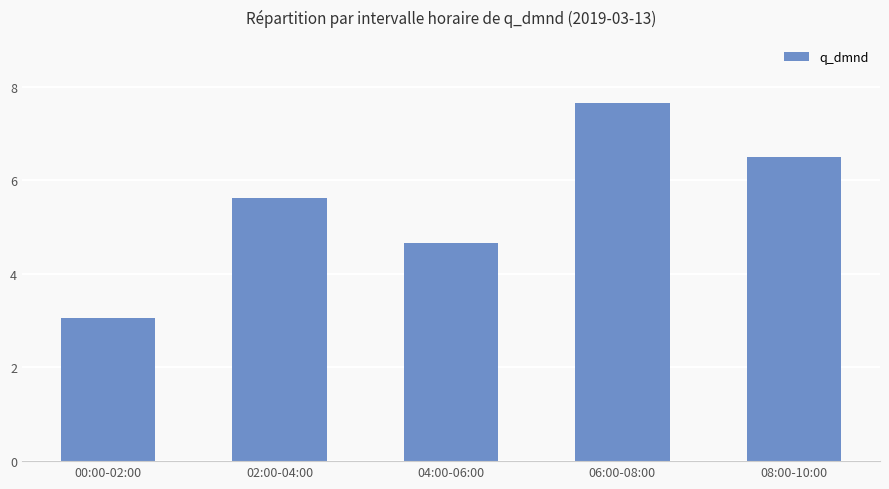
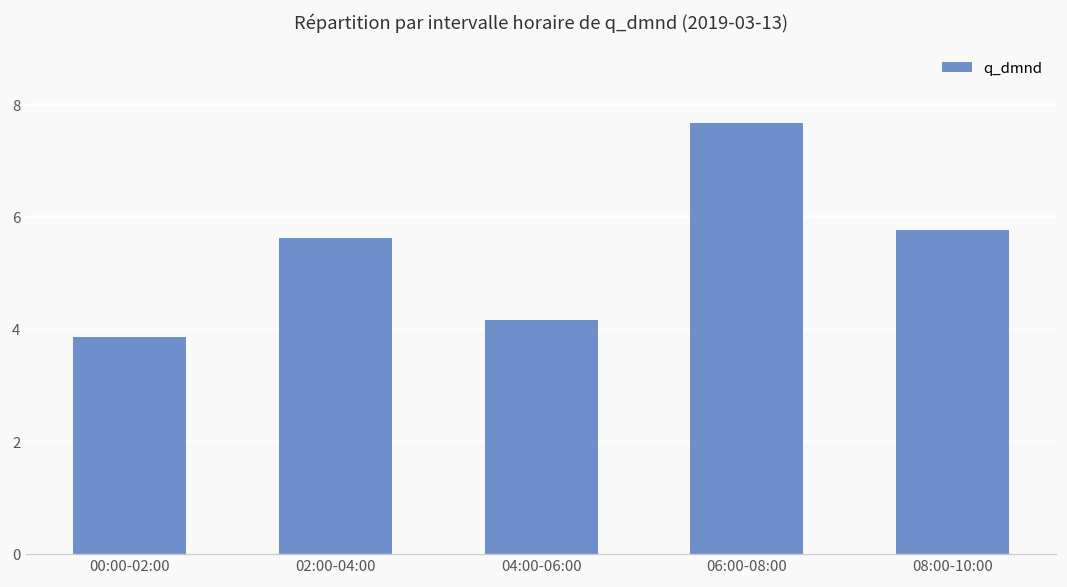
  {
-   "00:00-02:00": 3.1,
+   "00:00-02:00": 3.9,
    "02:00-04:00": 5.6,
-   "04:00-06:00": 4.7,
+   "04:00-06:00": 4.2,
    "06:00-08:00": 7.7,
-   "08:00-10:00": 6.5
+   "08:00-10:00": 5.8
  }
